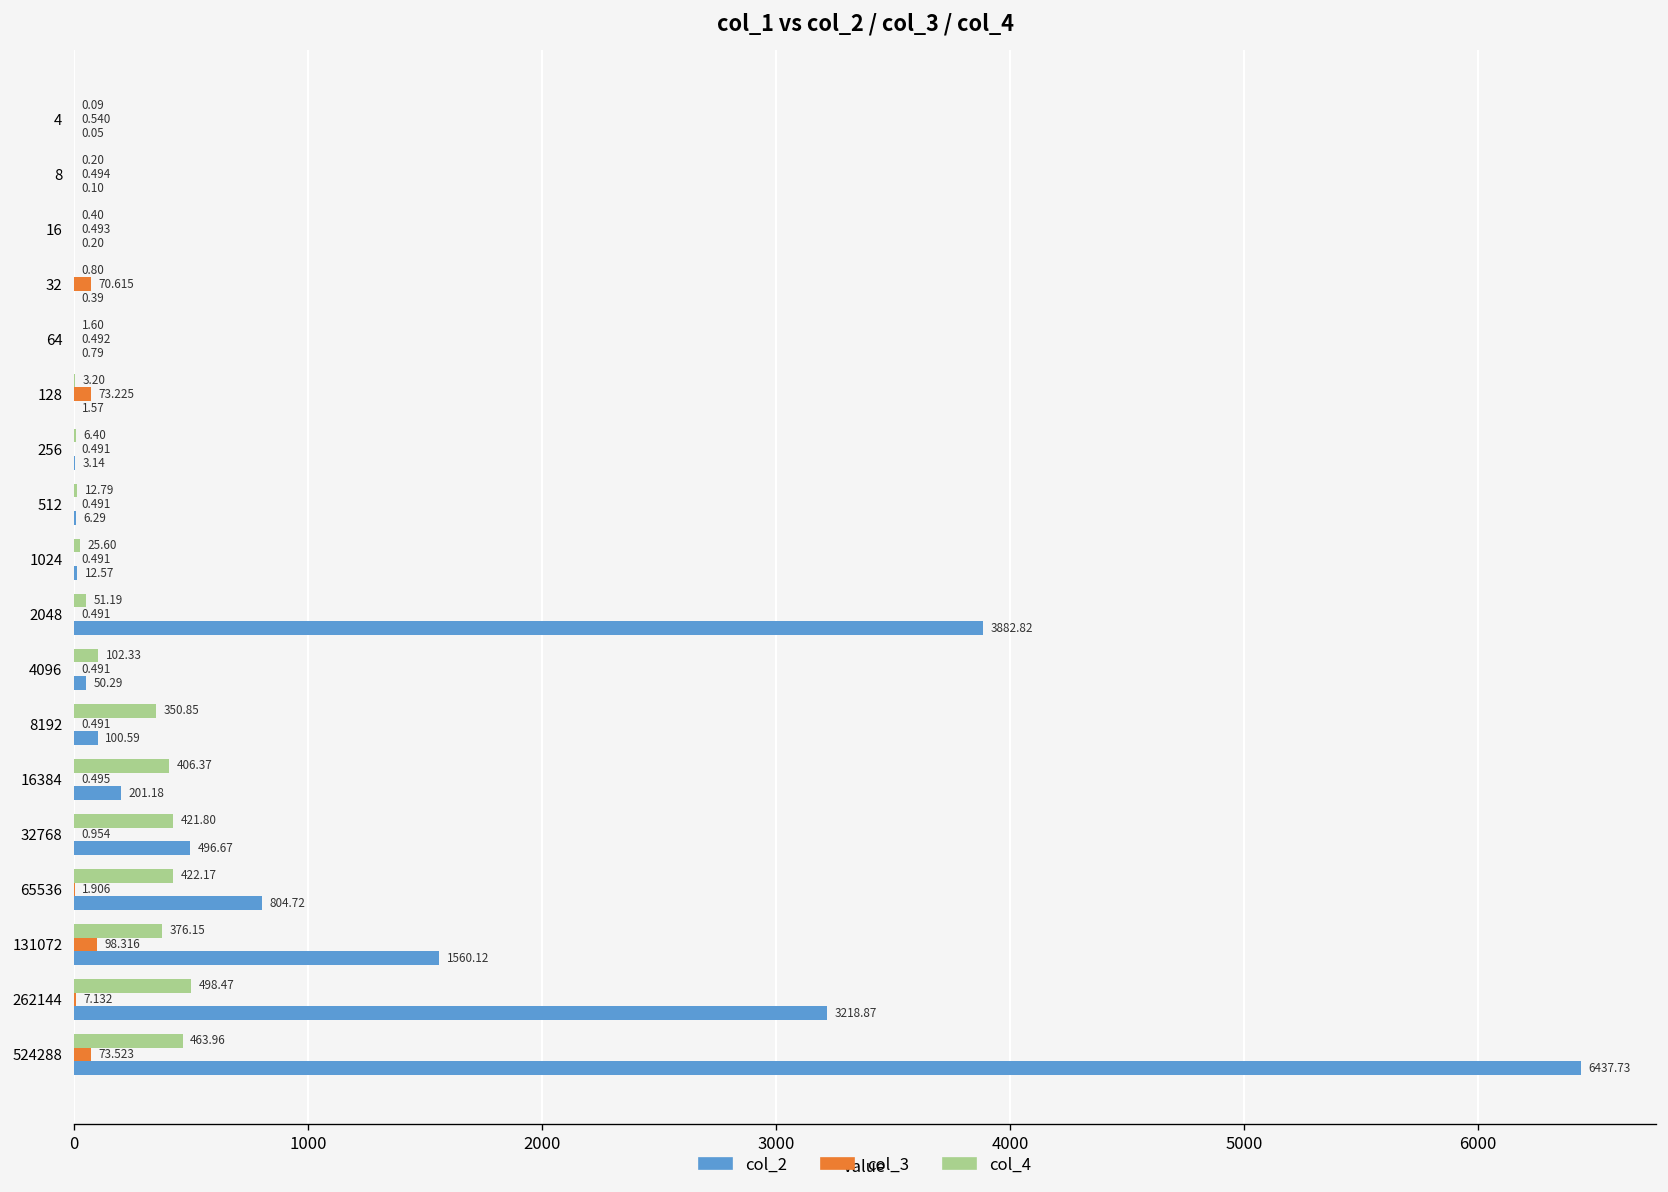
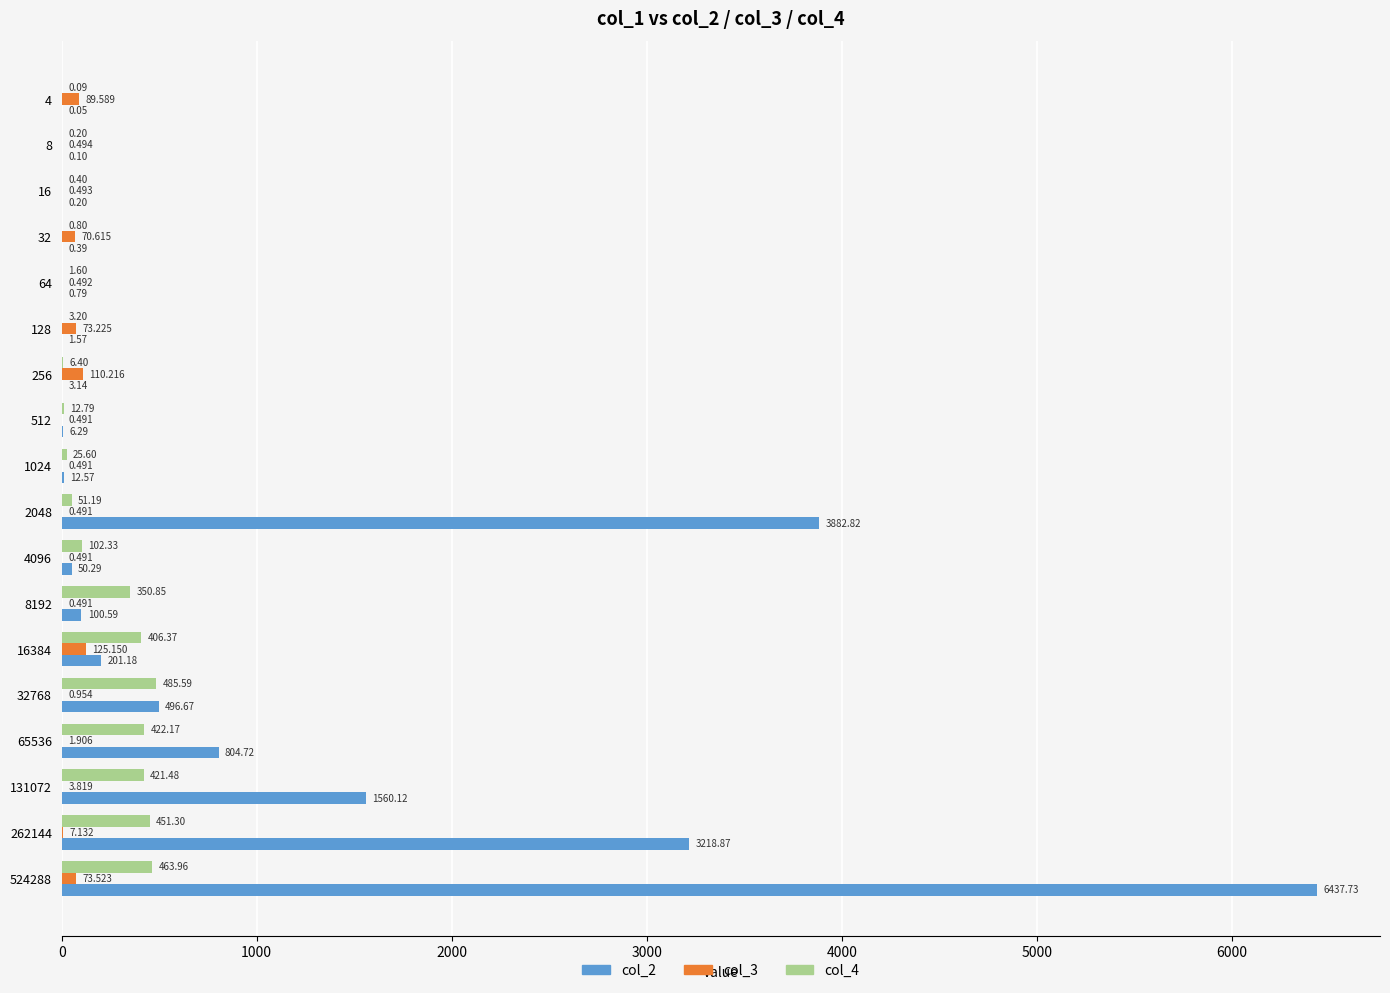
  {
    "col_2": {
      "4": 0.05,
      "8": 0.10,
      "16": 0.20,
      "32": 0.39,
      "64": 0.79,
      "128": 1.57,
      "256": 3.14,
      "512": 6.29,
      "1024": 12.57,
      "2048": 3882.82,
      "4096": 50.29,
      "8192": 100.59,
      "16384": 201.18,
      "32768": 496.67,
      "65536": 804.72,
      "131072": 1560.12,
      "262144": 3218.87,
      "524288": 6437.73
    },
    "col_3": {
-     "4": 0.540,
+     "4": 89.589,
      "8": 0.494,
      "16": 0.493,
      "32": 70.615,
      "64": 0.492,
      "128": 73.225,
-     "256": 0.491,
+     "256": 110.216,
      "512": 0.491,
      "1024": 0.491,
      "2048": 0.491,
      "4096": 0.491,
      "8192": 0.491,
-     "16384": 0.495,
+     "16384": 125.150,
      "32768": 0.954,
      "65536": 1.906,
-     "131072": 98.316,
+     "131072": 3.819,
      "262144": 7.132,
      "524288": 73.523
    },
    "col_4": {
      "4": 0.09,
      "8": 0.20,
      "16": 0.40,
      "32": 0.80,
      "64": 1.60,
      "128": 3.20,
      "256": 6.40,
      "512": 12.79,
      "1024": 25.60,
      "2048": 51.19,
      "4096": 102.33,
      "8192": 350.85,
      "16384": 406.37,
-     "32768": 421.80,
+     "32768": 485.59,
      "65536": 422.17,
-     "131072": 376.15,
-     "262144": 498.47,
+     "131072": 421.48,
+     "262144": 451.30,
      "524288": 463.96
    }
  }
